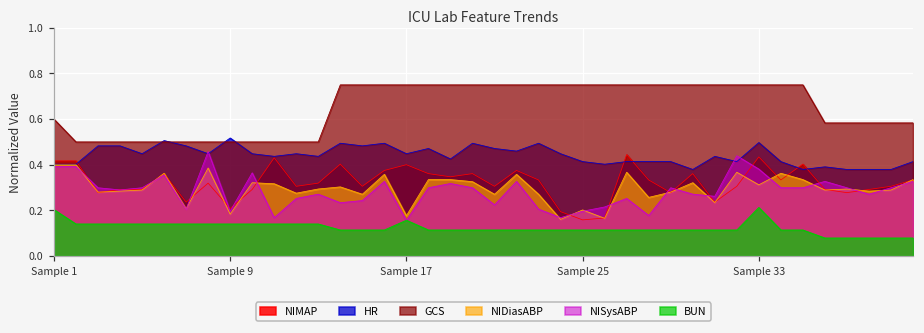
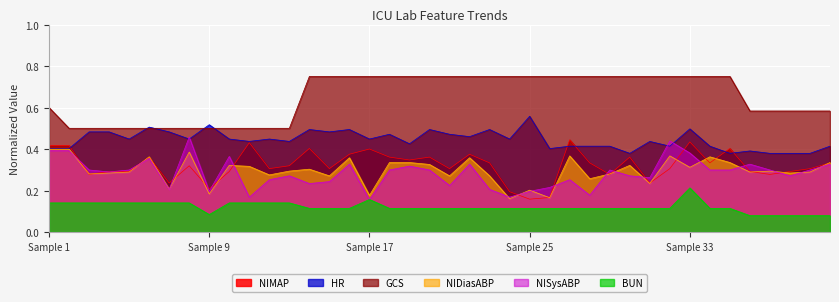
  {
    "NIMAP": {
      "Sample 1": 0.42,
      "Sample 17": 0.40,
      "Sample 25": 0.16,
      "Sample 33": 0.43
    },
    "HR": {
      "Sample 9": 0.52,
      "Sample 17": 0.45,
-     "Sample 25": 0.41,
+     "Sample 25": 0.56,
      "Sample 33": 0.50
    },
    "GCS": {
      "Sample 1": 0.60,
      "Sample 9": 0.50,
      "Sample 17": 0.75,
      "Sample 25": 0.75,
      "Sample 33": 0.75
    },
    "NIDiasABP": {
      "Sample 9": 0.18,
      "Sample 17": 0.18,
      "Sample 33": 0.31
    },
    "NISysABP": {
      "Sample 33": 0.38
    },
    "BUN": {
-     "Sample 1": 0.20,
-     "Sample 9": 0.14,
+     "Sample 1": 0.14,
+     "Sample 9": 0.08,
      "Sample 25": 0.11,
      "Sample 33": 0.21
    }
  }
